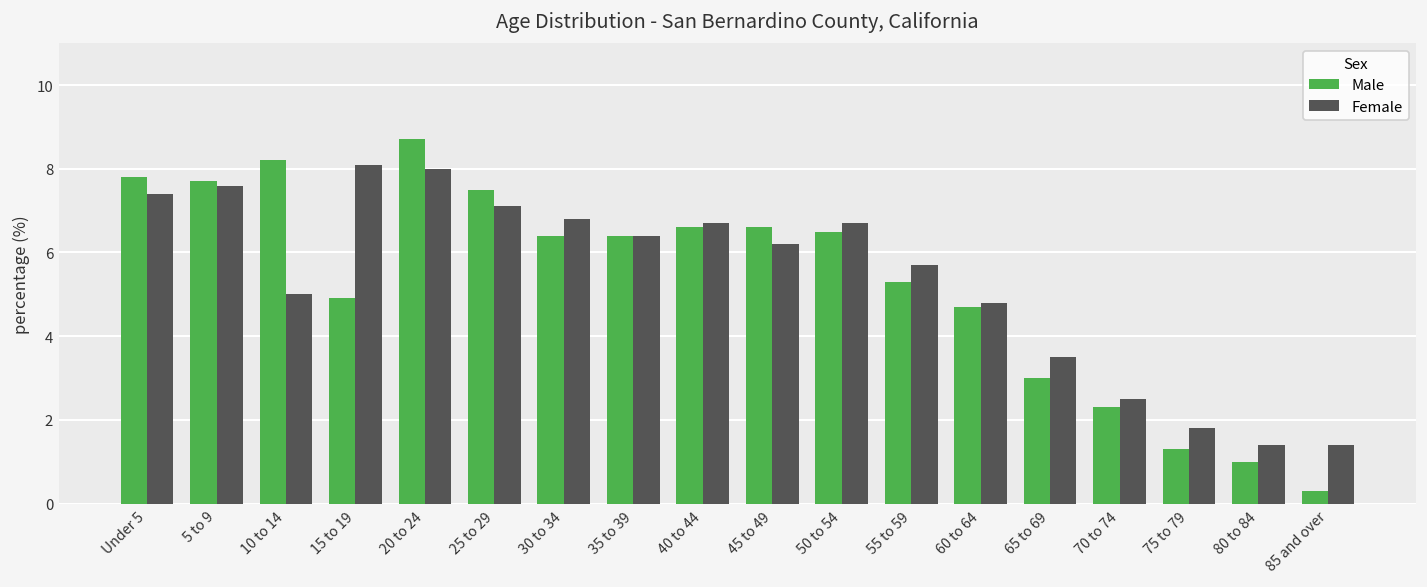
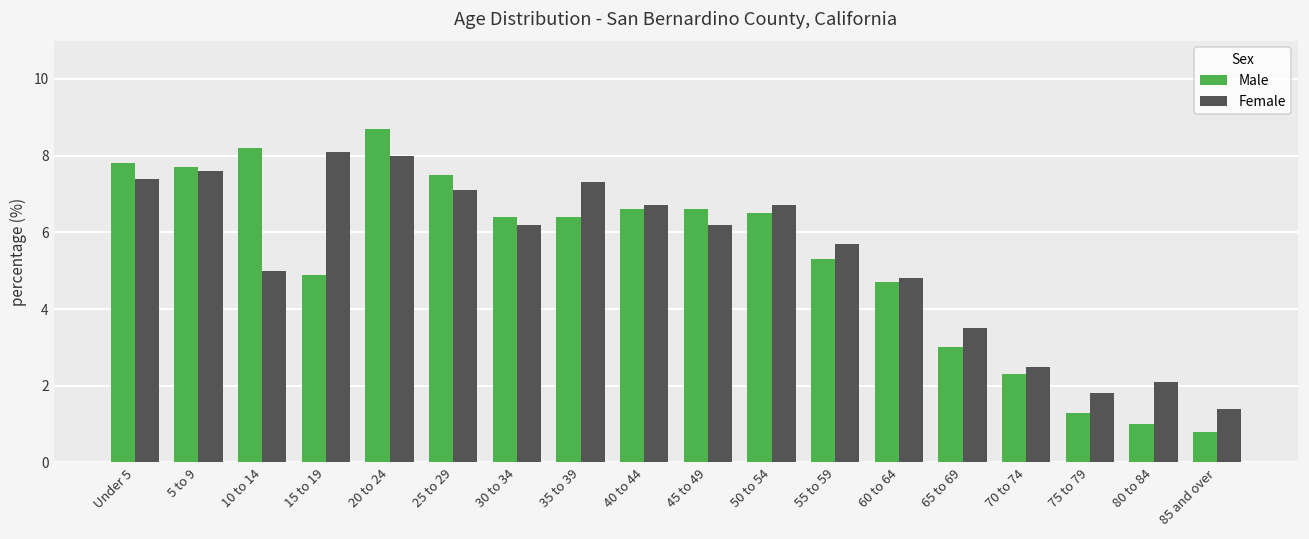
  {
    "Male": {
      "Under 5": 7.8,
      "5 to 9": 7.7,
      "10 to 14": 8.2,
      "15 to 19": 4.9,
      "20 to 24": 8.7,
      "25 to 29": 7.5,
      "30 to 34": 6.4,
      "35 to 39": 6.4,
      "40 to 44": 6.6,
      "45 to 49": 6.6,
      "50 to 54": 6.5,
      "55 to 59": 5.3,
      "60 to 64": 4.7,
      "65 to 69": 3.0,
      "70 to 74": 2.3,
      "75 to 79": 1.3,
      "80 to 84": 1.0,
-     "85 and over": 0.3
+     "85 and over": 0.8
    },
    "Female": {
      "Under 5": 7.4,
      "5 to 9": 7.6,
      "10 to 14": 5.0,
      "15 to 19": 8.1,
      "20 to 24": 8.0,
      "25 to 29": 7.1,
-     "30 to 34": 6.8,
-     "35 to 39": 6.4,
+     "30 to 34": 6.2,
+     "35 to 39": 7.3,
      "40 to 44": 6.7,
      "45 to 49": 6.2,
      "50 to 54": 6.7,
      "55 to 59": 5.7,
      "60 to 64": 4.8,
      "65 to 69": 3.5,
      "70 to 74": 2.5,
      "75 to 79": 1.8,
-     "80 to 84": 1.4,
+     "80 to 84": 2.1,
      "85 and over": 1.4
    }
  }
